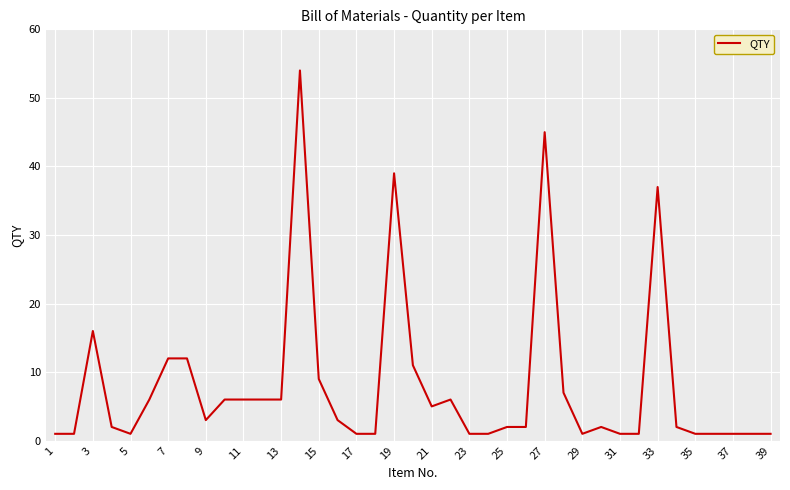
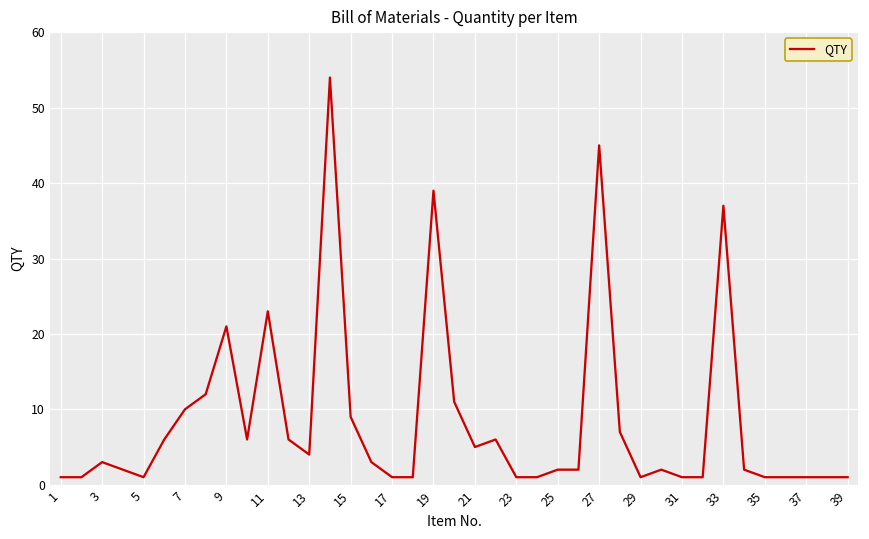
  {
    "1": 1,
-   "3": 16,
+   "3": 3,
    "5": 1,
-   "7": 12,
-   "9": 3,
-   "11": 6,
-   "13": 6,
+   "7": 10,
+   "9": 21,
+   "11": 23,
+   "13": 4,
    "15": 9,
    "17": 1,
    "19": 39,
    "21": 5,
    "23": 1,
    "25": 2,
    "27": 45,
    "29": 1,
    "31": 1,
    "33": 37,
    "35": 1,
    "37": 1,
    "39": 1
  }
